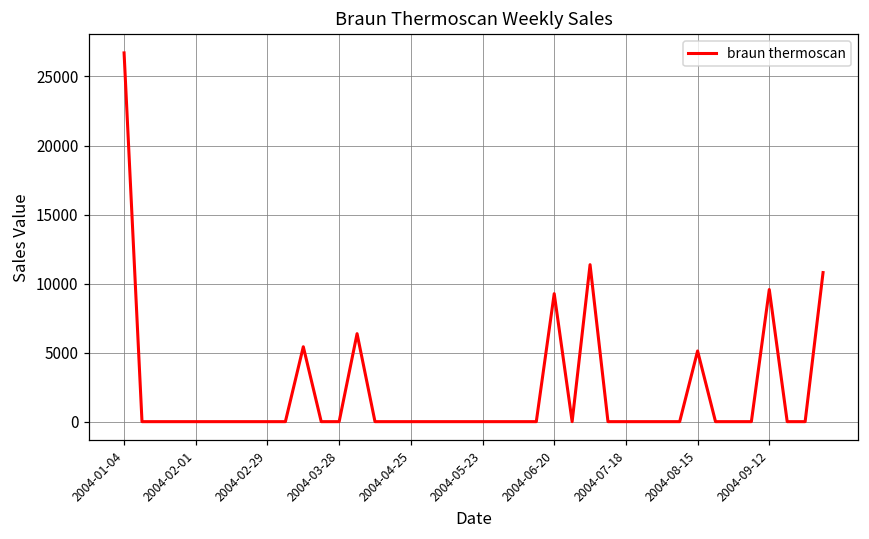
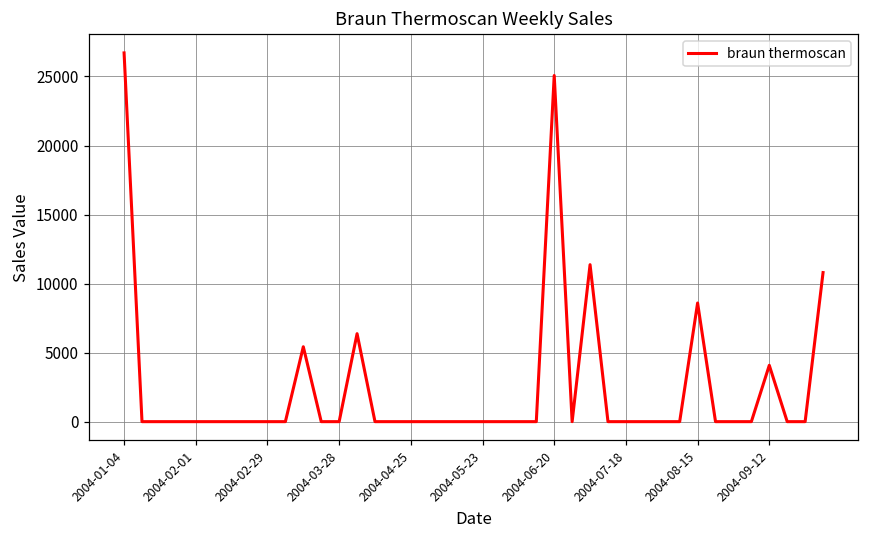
  {
    "2004-01-04": 26700,
    "2004-02-01": 0,
    "2004-02-29": 0,
    "2004-03-28": 0,
    "2004-04-25": 0,
    "2004-05-23": 0,
-   "2004-06-20": 9300,
+   "2004-06-20": 25100,
    "2004-07-18": 0,
-   "2004-08-15": 5100,
-   "2004-09-12": 9600
+   "2004-08-15": 8600,
+   "2004-09-12": 4100
  }
